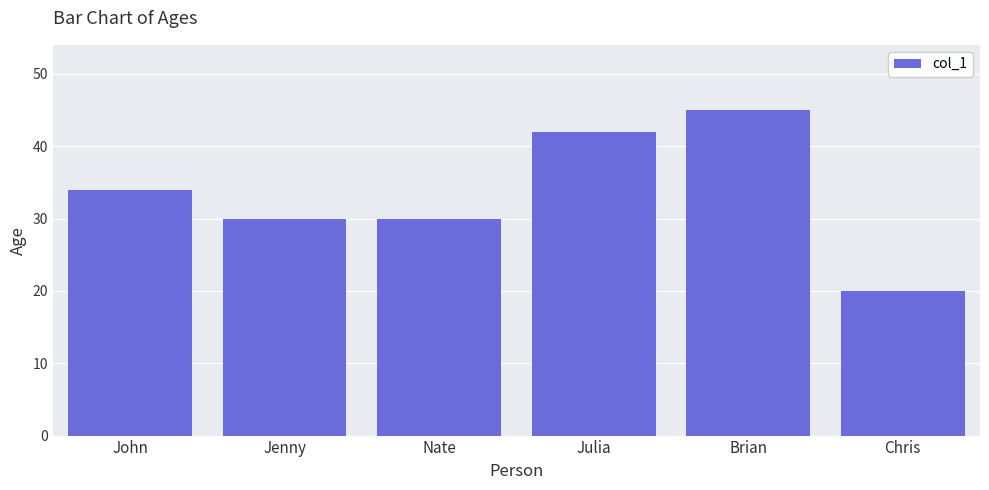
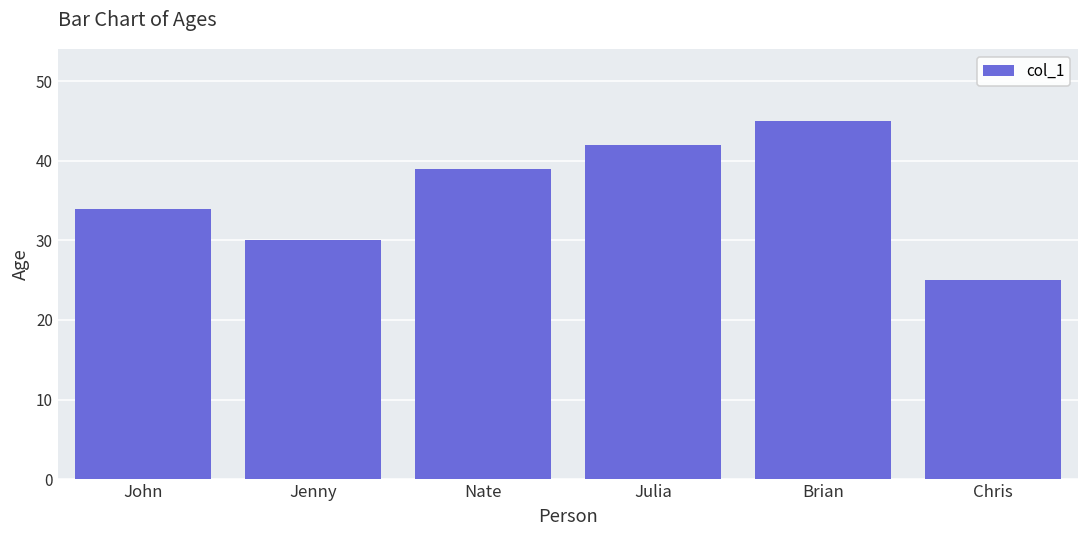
  {
    "John": 34,
    "Jenny": 30,
-   "Nate": 30,
+   "Nate": 39,
    "Julia": 42,
    "Brian": 45,
-   "Chris": 20
+   "Chris": 25
  }
